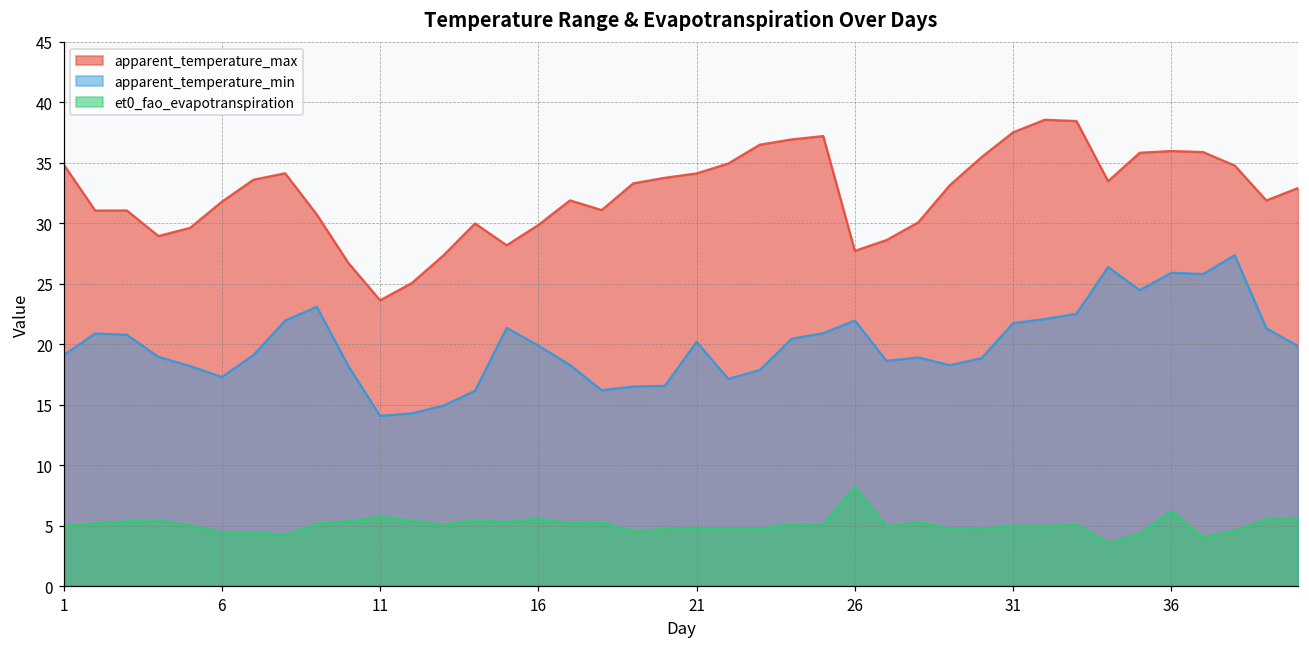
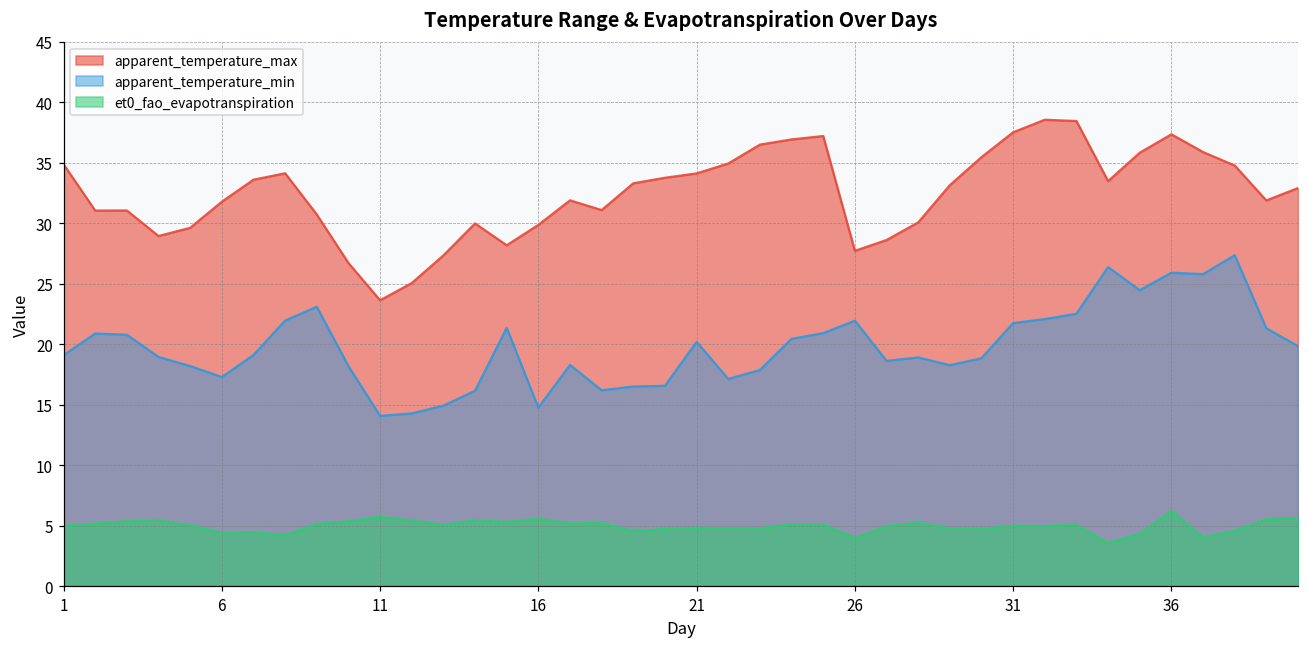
  {
    "apparent_temperature_max": {
      "1": 34.9,
      "6": 31.8,
      "11": 23.6,
      "16": 29.9,
      "21": 34.1,
      "26": 27.7,
      "31": 37.5,
-     "36": 36.0
+     "36": 37.3
    },
    "apparent_temperature_min": {
      "1": 19.1,
      "6": 17.3,
      "11": 14.1,
-     "16": 19.9,
+     "16": 14.8,
      "21": 20.2,
      "26": 21.9,
      "31": 21.7,
      "36": 25.9
    },
    "et0_fao_evapotranspiration": {
      "1": 5.0,
      "6": 4.4,
      "11": 5.7,
      "16": 5.6,
      "21": 4.8,
-     "26": 8.2,
+     "26": 4.0,
      "31": 5.0,
      "36": 6.2
    }
  }
